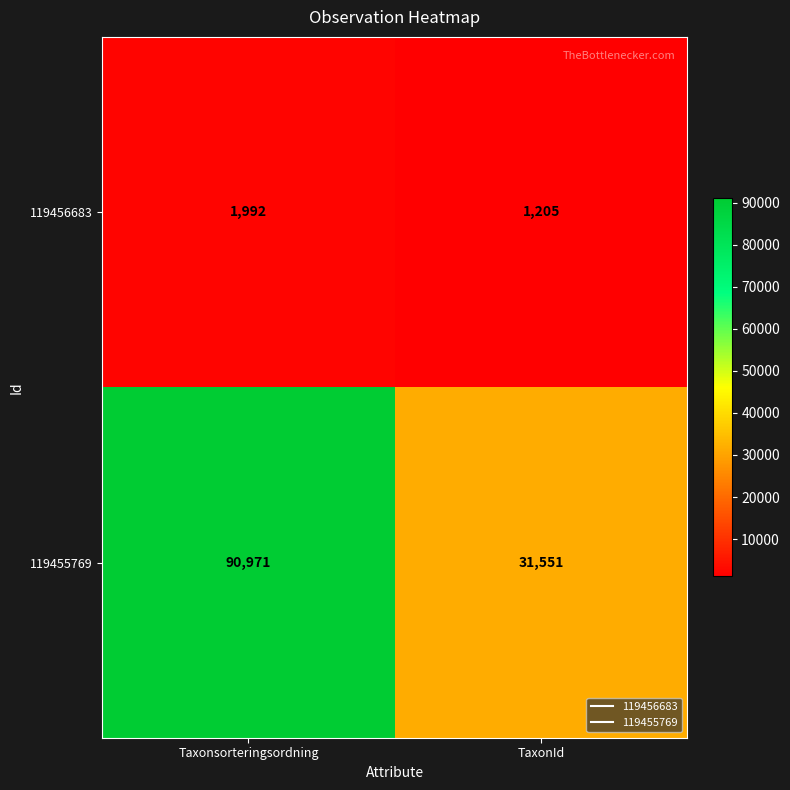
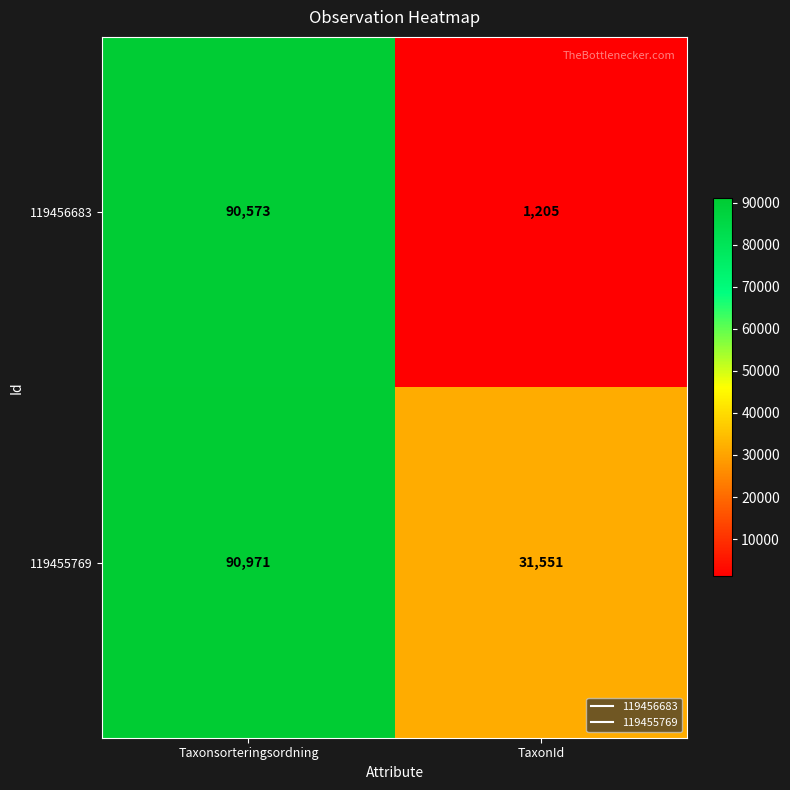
  {
    "119456683": {
-     "Taxonsorteringsordning": "1,992"
+     "Taxonsorteringsordning": "90,573"
    },
    "119455769": {
      "Taxonsorteringsordning": "90,971",
      "TaxonId": "31,551"
    }
  }
